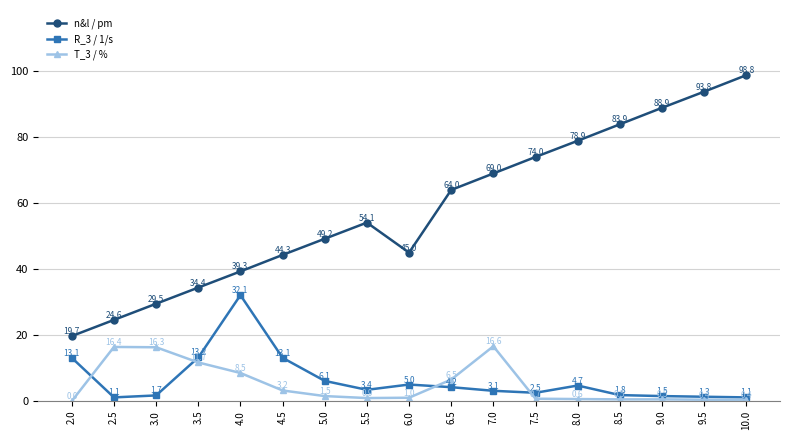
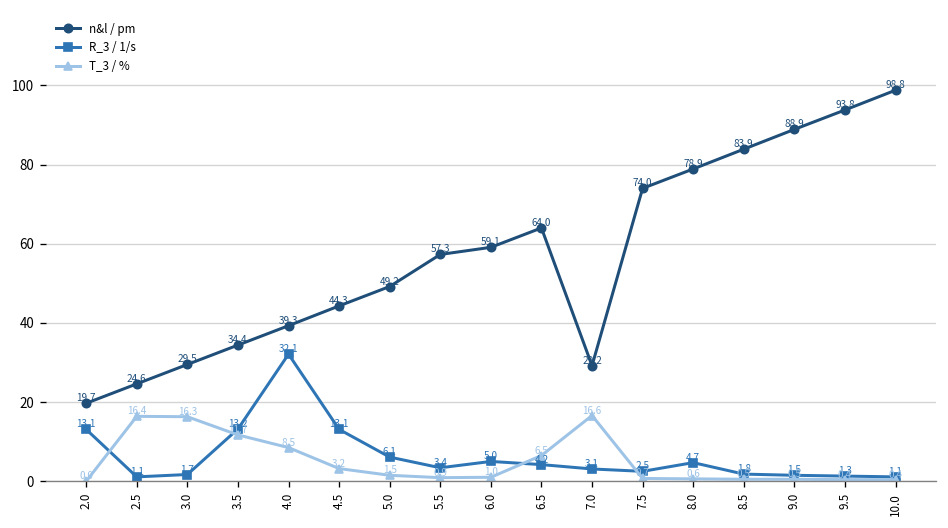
  {
    "n&l / pm": {
      "2.0": 19.7,
      "2.5": 24.6,
      "3.0": 29.5,
      "3.5": 34.4,
      "4.0": 39.3,
      "4.5": 44.3,
      "5.0": 49.2,
-     "5.5": 54.1,
-     "6.0": 45.0,
+     "5.5": 57.3,
+     "6.0": 59.1,
      "6.5": 64.0,
-     "7.0": 69.0,
+     "7.0": 29.2,
      "7.5": 74.0,
      "8.0": 78.9,
      "8.5": 83.9,
      "9.0": 88.9,
      "9.5": 93.8,
      "10.0": 98.8
    },
    "R_3 / 1/s": {
      "2.0": 13.1,
      "2.5": 1.1,
      "3.0": 1.7,
      "4.0": 32.1,
      "4.5": 13.1,
      "5.0": 6.1,
      "5.5": 3.4,
      "6.0": 5.0,
      "7.0": 3.1,
      "8.0": 4.7
    },
    "T_3 / %": {
      "2.0": 0.0,
      "2.5": 16.4,
      "3.0": 16.3,
      "4.0": 8.5,
      "4.5": 3.2,
      "5.0": 1.5,
      "6.0": 1.0,
      "7.0": 16.6,
      "8.0": 0.6
    }
  }
